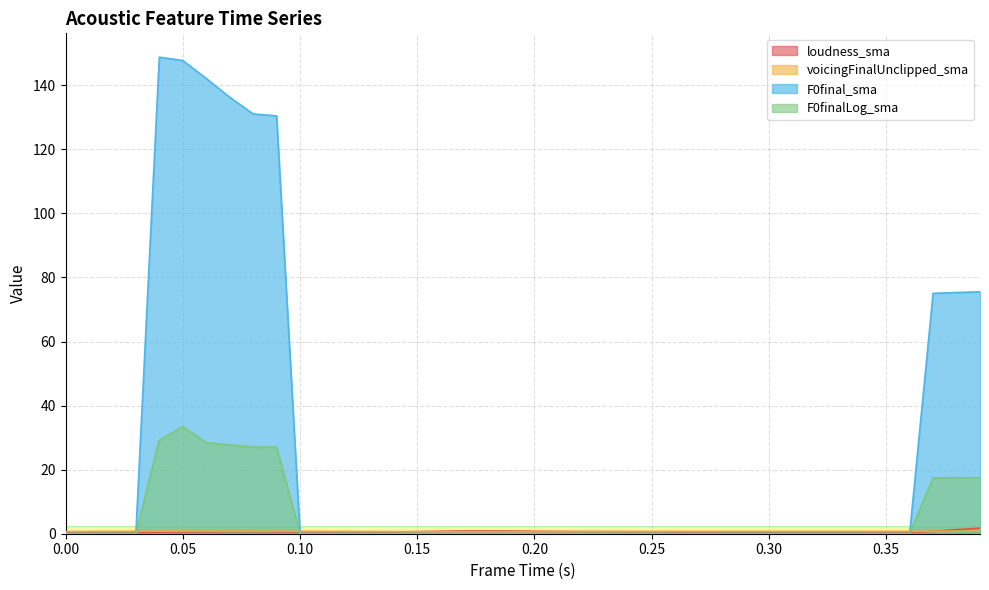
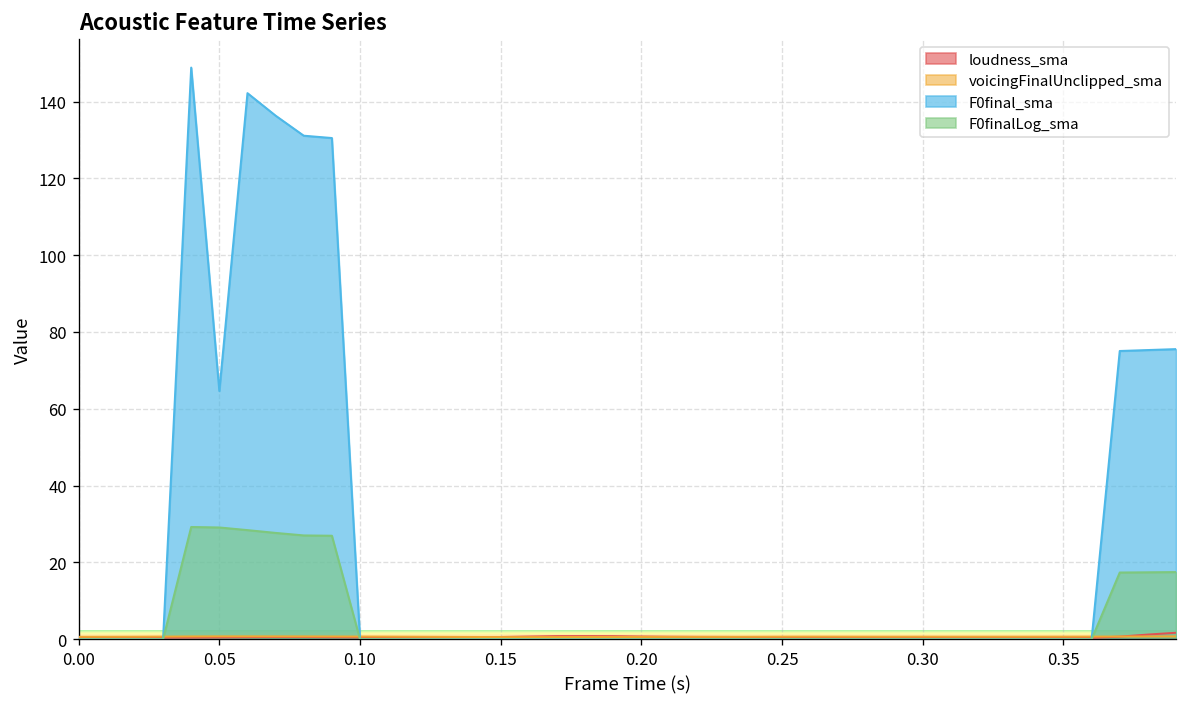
  {
    "F0final_sma": {
-     "0.05": 148
+     "0.05": 65
    },
    "F0finalLog_sma": {
-     "0.05": 33
+     "0.05": 29
    }
  }
